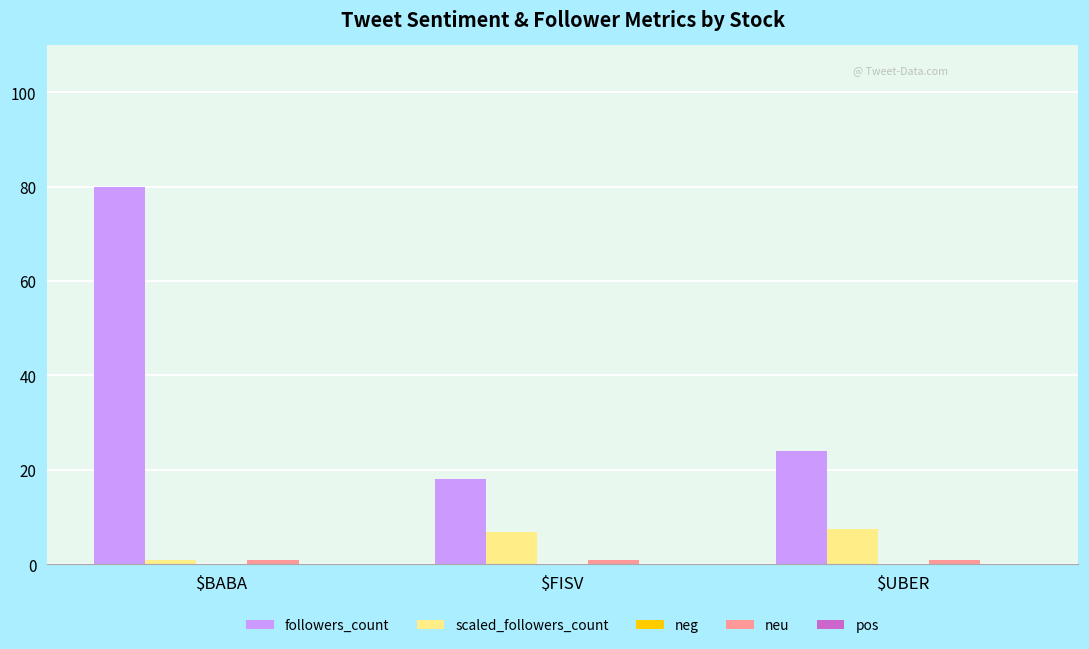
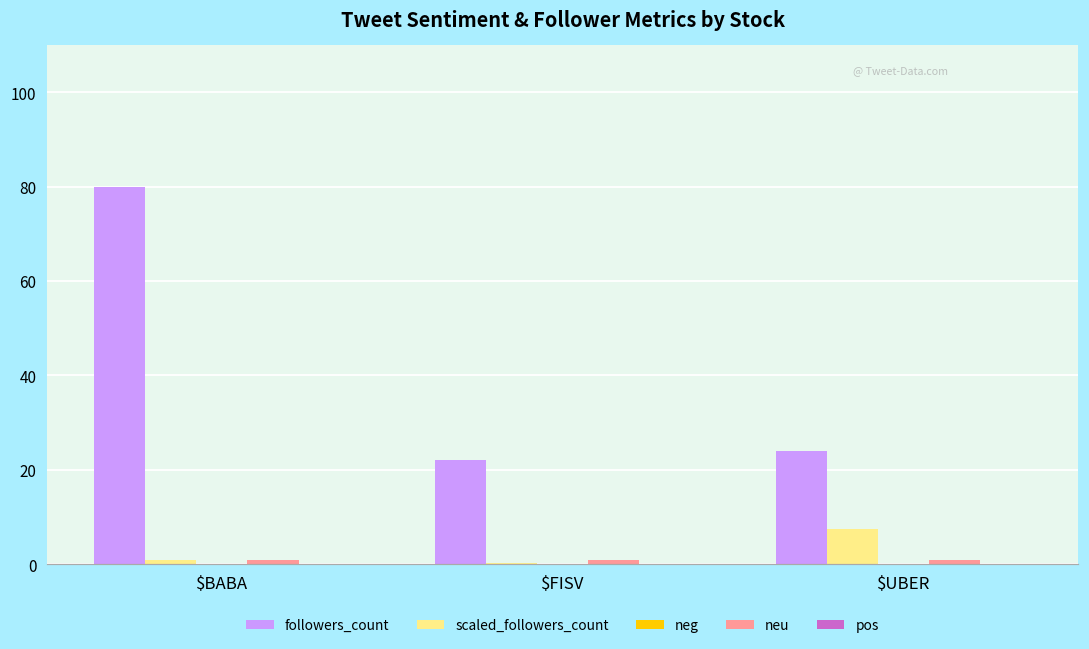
  {
    "followers_count": {
      "$BABA": 80,
-     "$FISV": 18,
+     "$FISV": 22,
      "$UBER": 24
    },
    "scaled_followers_count": {
      "$BABA": 1,
-     "$FISV": 7,
+     "$FISV": 0,
      "$UBER": 8
    },
    "neg": {
      "$BABA": 0,
      "$FISV": 0,
      "$UBER": 0
    },
    "neu": {
      "$BABA": 1,
      "$FISV": 1,
      "$UBER": 1
    },
    "pos": {
      "$BABA": 0,
      "$FISV": 0,
      "$UBER": 0
    }
  }
